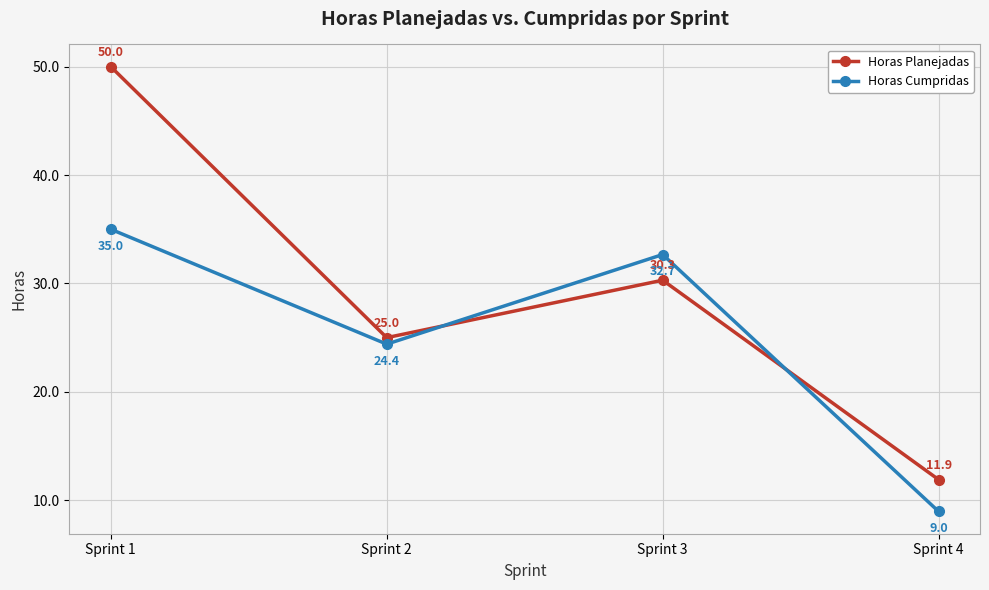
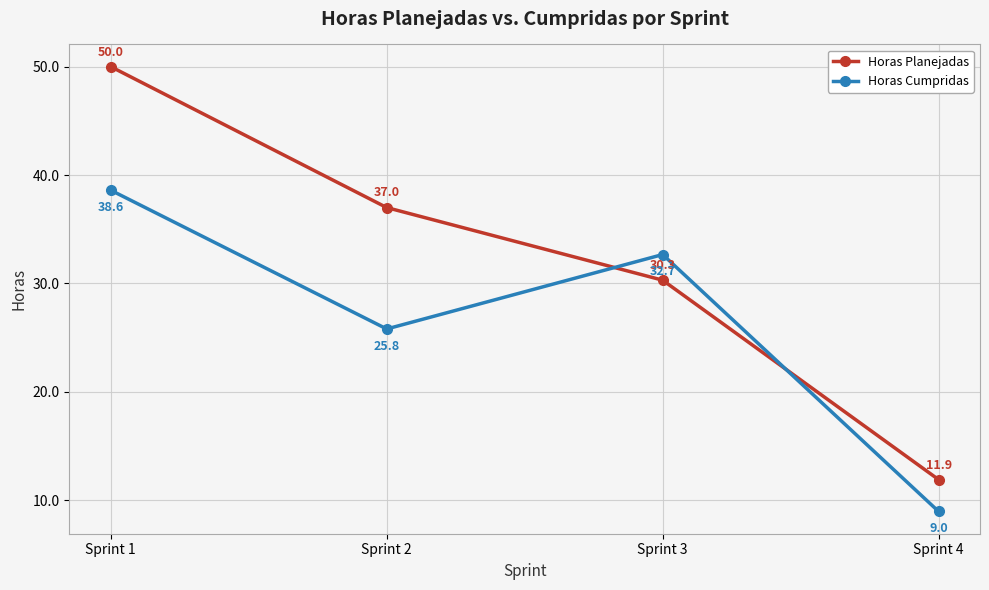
  {
    "Horas Planejadas": {
      "Sprint 1": 50.0,
-     "Sprint 2": 25.0,
+     "Sprint 2": 37.0,
      "Sprint 4": 11.9
    },
    "Horas Cumpridas": {
-     "Sprint 1": 35.0,
-     "Sprint 2": 24.4,
+     "Sprint 1": 38.6,
+     "Sprint 2": 25.8,
      "Sprint 4": 9.0
    }
  }
